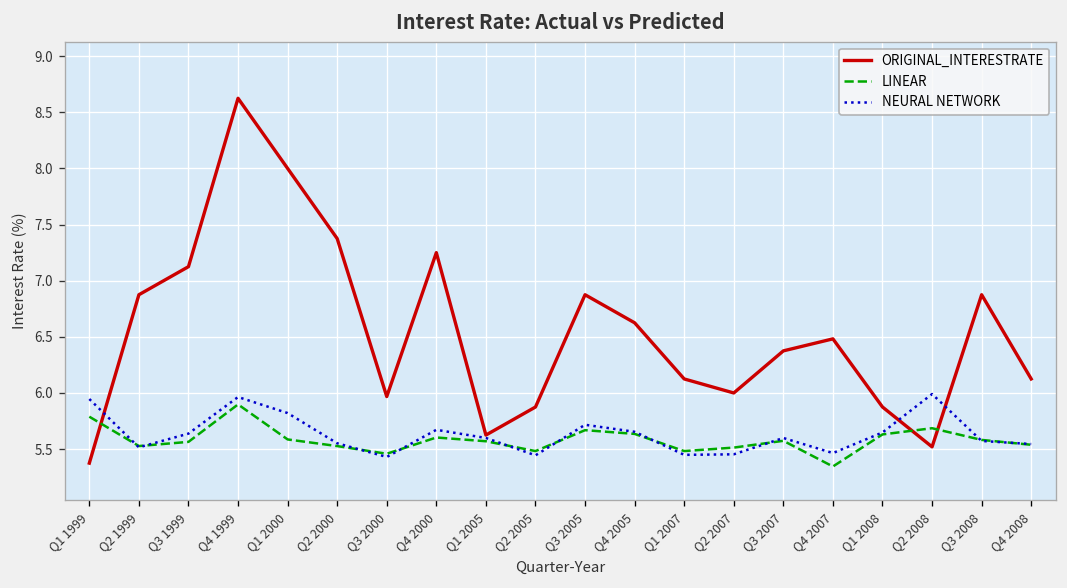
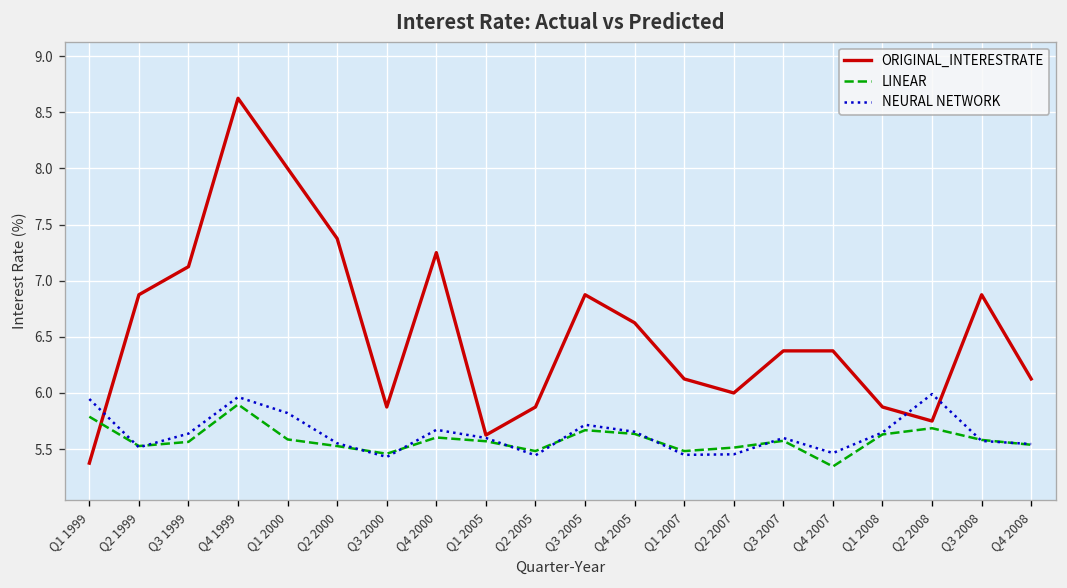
  {
    "ORIGINAL_INTERESTRATE": {
      "Q1 1999": 5.4,
      "Q2 1999": 6.9,
      "Q3 1999": 7.1,
      "Q4 1999": 8.6,
      "Q1 2000": 8.0,
      "Q2 2000": 7.4,
-     "Q3 2000": 6.0,
+     "Q3 2000": 5.9,
      "Q4 2000": 7.3,
      "Q2 2005": 5.9,
      "Q3 2005": 6.9,
      "Q4 2005": 6.6,
      "Q1 2007": 6.1,
      "Q2 2007": 6.0,
      "Q3 2007": 6.4,
-     "Q4 2007": 6.5,
+     "Q4 2007": 6.4,
      "Q1 2008": 5.9,
-     "Q2 2008": 5.5,
+     "Q2 2008": 5.8,
      "Q3 2008": 6.9,
      "Q4 2008": 6.1
    },
    "LINEAR": {
      "Q1 1999": 5.8,
      "Q3 1999": 5.6,
      "Q4 1999": 5.9,
      "Q1 2000": 5.6,
      "Q3 2000": 5.5,
      "Q4 2000": 5.6,
      "Q1 2005": 5.6,
      "Q2 2005": 5.5,
      "Q3 2005": 5.7,
      "Q1 2007": 5.5,
      "Q2 2007": 5.5,
      "Q4 2007": 5.3,
      "Q2 2008": 5.7
    },
    "NEURAL NETWORK": {
      "Q1 1999": 5.9,
      "Q3 1999": 5.6,
      "Q4 1999": 6.0,
      "Q1 2000": 5.8,
      "Q3 2000": 5.4,
      "Q4 2000": 5.7,
      "Q2 2005": 5.4,
      "Q3 2005": 5.7,
      "Q1 2007": 5.4,
      "Q2 2007": 5.5,
      "Q4 2007": 5.5,
      "Q2 2008": 6.0
    }
  }
